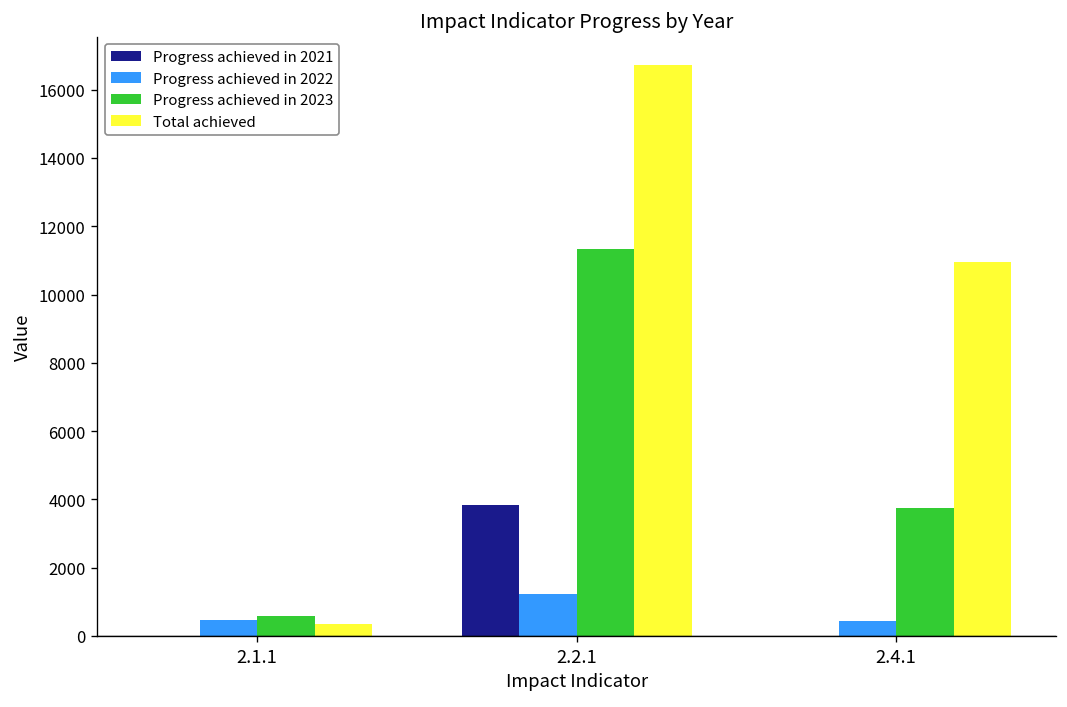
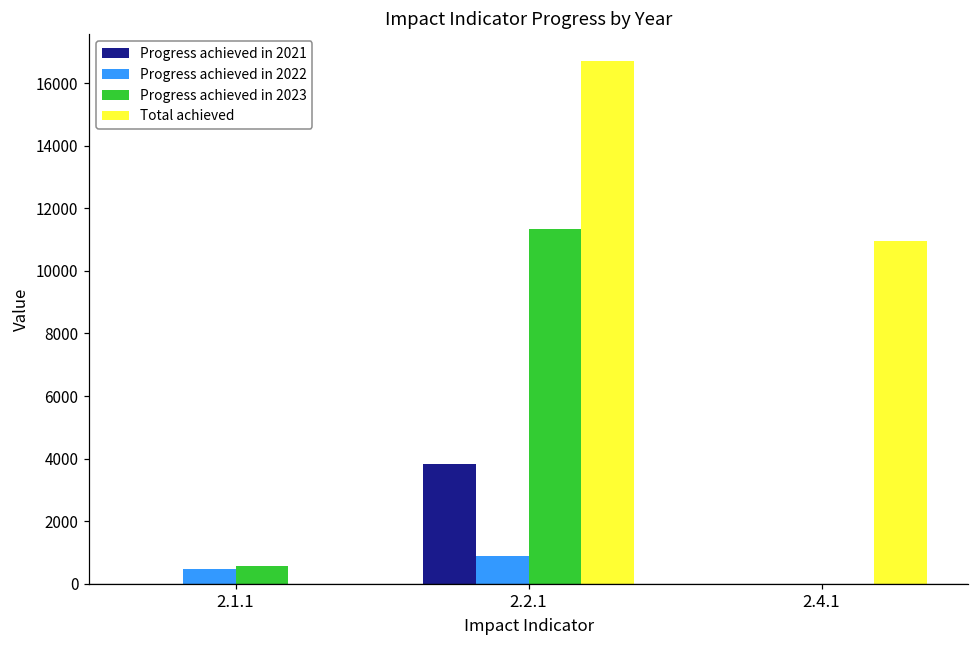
  {
    "Progress achieved in 2021": {
      "2.1.1": 0,
      "2.2.1": 3800,
      "2.4.1": 0
    },
    "Progress achieved in 2022": {
      "2.1.1": 500,
-     "2.2.1": 1200,
-     "2.4.1": 400
+     "2.2.1": 900,
+     "2.4.1": 0
    },
    "Progress achieved in 2023": {
      "2.1.1": 600,
      "2.2.1": 11300,
-     "2.4.1": 3800
+     "2.4.1": 0
    },
    "Total achieved": {
-     "2.1.1": 400,
+     "2.1.1": 0,
      "2.2.1": 16700,
      "2.4.1": 11000
    }
  }
